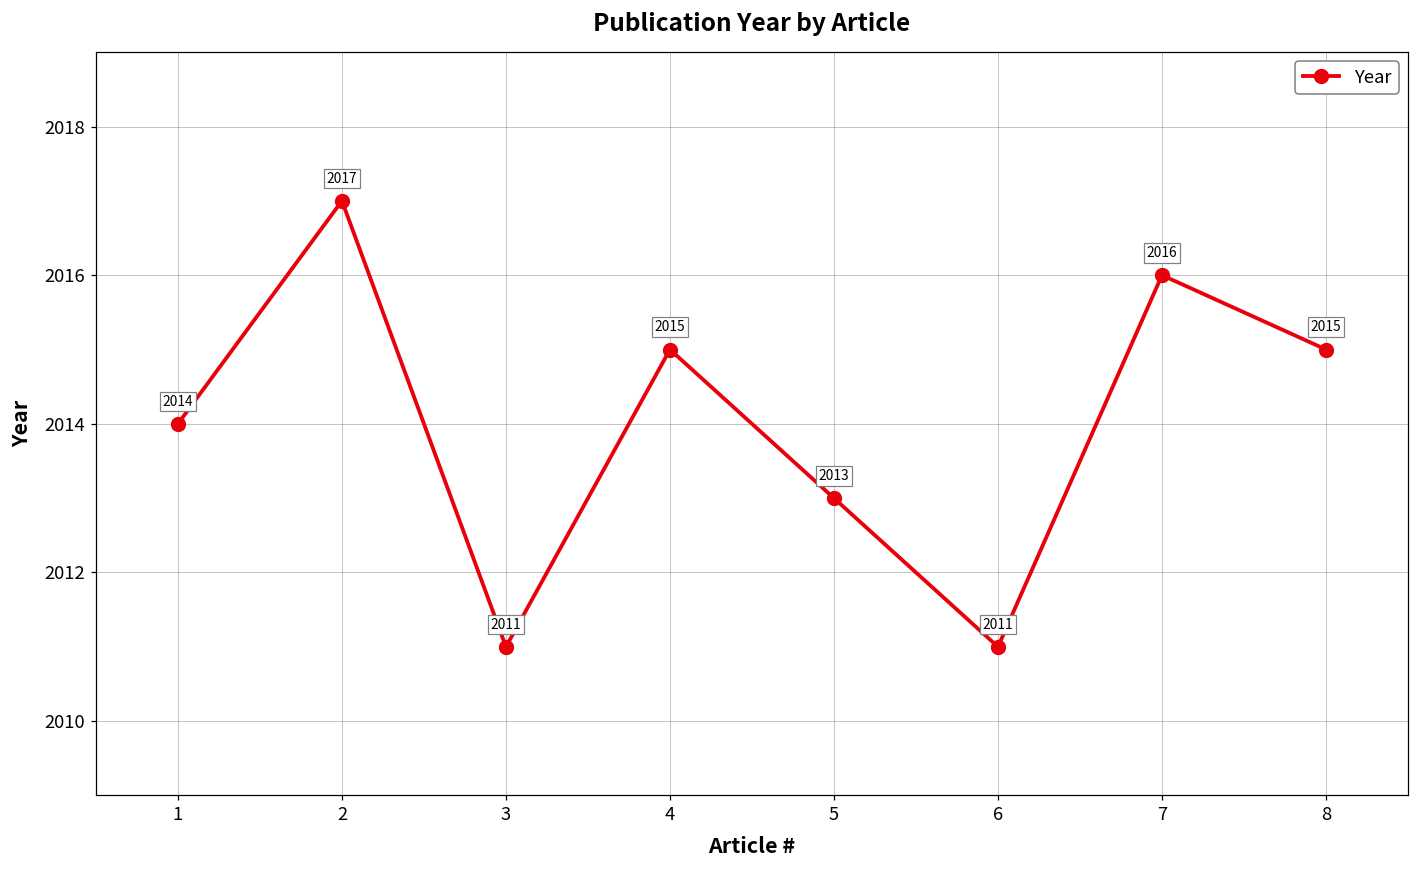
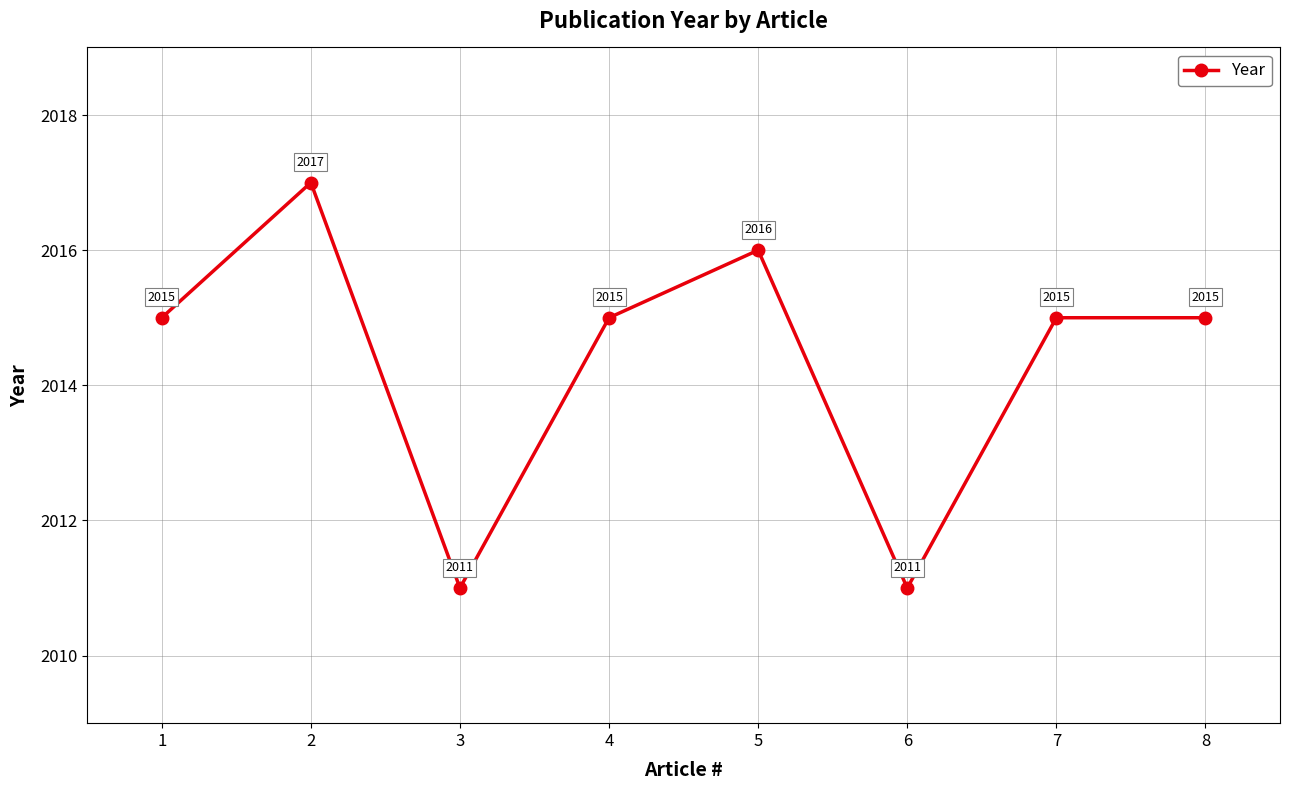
  {
-   "1": 2014,
-   "5": 2013,
-   "7": 2016
+   "1": 2015,
+   "5": 2016,
+   "7": 2015
  }
